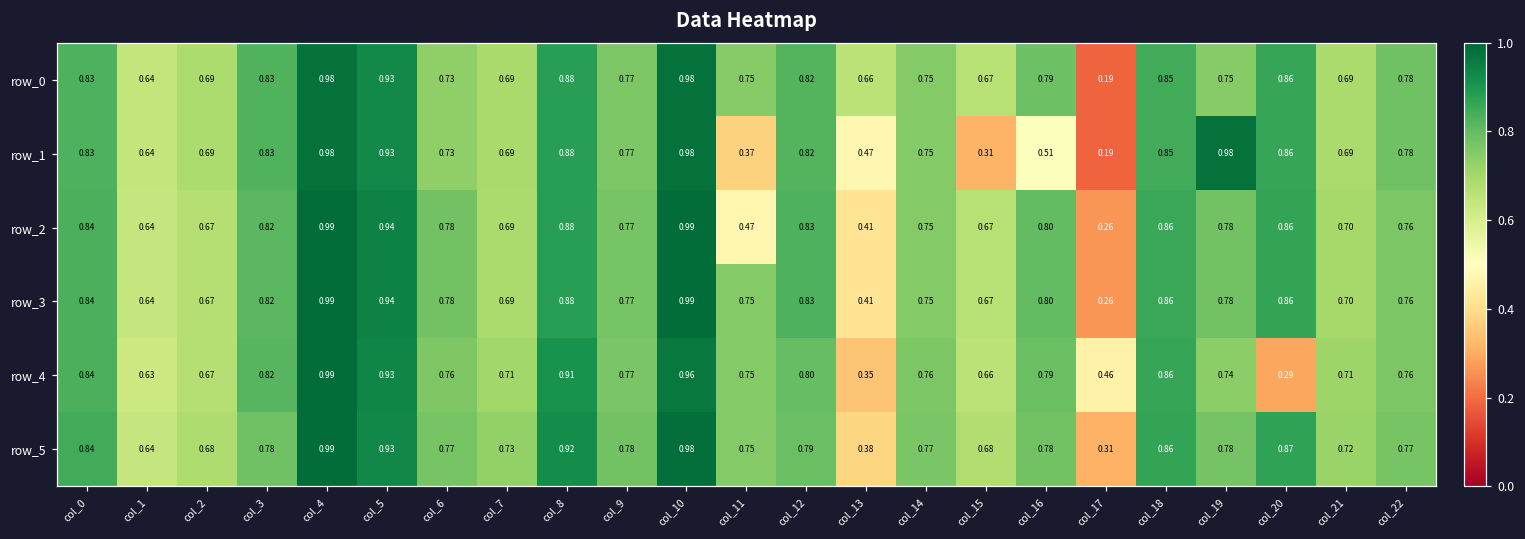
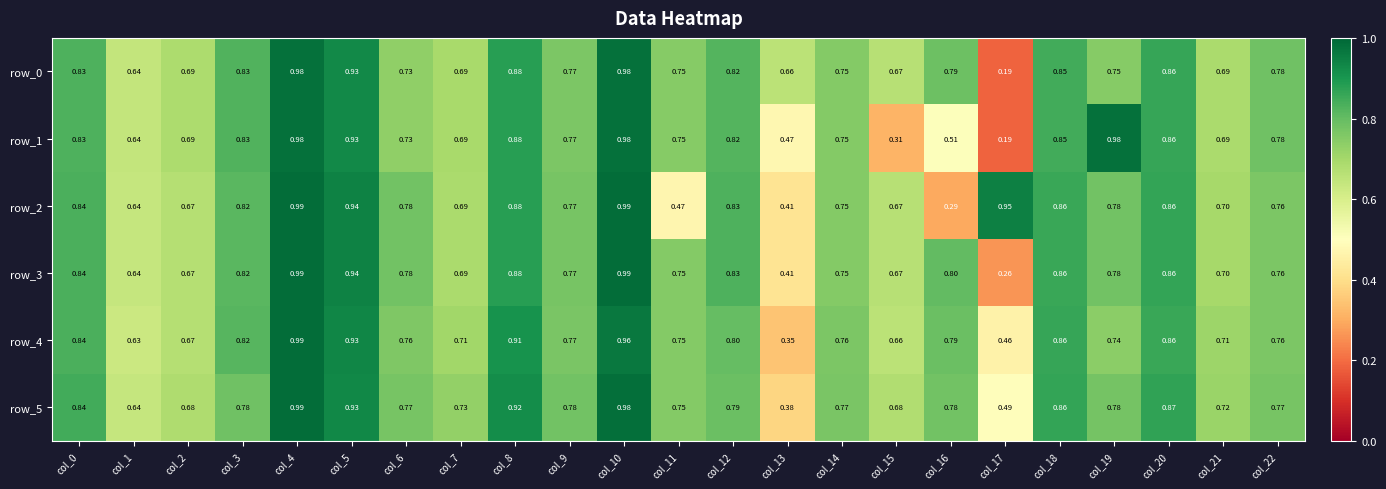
  {
    "row_0": {
      "col_0": 0.83,
      "col_1": 0.64,
      "col_2": 0.69,
      "col_3": 0.83,
      "col_4": 0.98,
      "col_5": 0.93,
      "col_6": 0.73,
      "col_7": 0.69,
      "col_8": 0.88,
      "col_9": 0.77,
      "col_10": 0.98,
      "col_11": 0.75,
      "col_12": 0.82,
      "col_13": 0.66,
      "col_14": 0.75,
      "col_15": 0.67,
      "col_16": 0.79,
      "col_17": 0.19,
      "col_18": 0.85,
      "col_19": 0.75,
      "col_20": 0.86,
      "col_21": 0.69,
      "col_22": 0.78
    },
    "row_1": {
      "col_0": 0.83,
      "col_1": 0.64,
      "col_2": 0.69,
      "col_3": 0.83,
      "col_4": 0.98,
      "col_5": 0.93,
      "col_6": 0.73,
      "col_7": 0.69,
      "col_8": 0.88,
      "col_9": 0.77,
      "col_10": 0.98,
-     "col_11": 0.37,
+     "col_11": 0.75,
      "col_12": 0.82,
      "col_13": 0.47,
      "col_14": 0.75,
      "col_15": 0.31,
      "col_16": 0.51,
      "col_17": 0.19,
      "col_18": 0.85,
      "col_19": 0.98,
      "col_20": 0.86,
      "col_21": 0.69,
      "col_22": 0.78
    },
    "row_2": {
      "col_0": 0.84,
      "col_1": 0.64,
      "col_2": 0.67,
      "col_3": 0.82,
      "col_4": 0.99,
      "col_5": 0.94,
      "col_6": 0.78,
      "col_7": 0.69,
      "col_8": 0.88,
      "col_9": 0.77,
      "col_10": 0.99,
      "col_11": 0.47,
      "col_12": 0.83,
      "col_13": 0.41,
      "col_14": 0.75,
      "col_15": 0.67,
-     "col_16": 0.80,
-     "col_17": 0.26,
+     "col_16": 0.29,
+     "col_17": 0.95,
      "col_18": 0.86,
      "col_19": 0.78,
      "col_20": 0.86,
      "col_21": 0.70,
      "col_22": 0.76
    },
    "row_3": {
      "col_0": 0.84,
      "col_1": 0.64,
      "col_2": 0.67,
      "col_3": 0.82,
      "col_4": 0.99,
      "col_5": 0.94,
      "col_6": 0.78,
      "col_7": 0.69,
      "col_8": 0.88,
      "col_9": 0.77,
      "col_10": 0.99,
      "col_11": 0.75,
      "col_12": 0.83,
      "col_13": 0.41,
      "col_14": 0.75,
      "col_15": 0.67,
      "col_16": 0.80,
      "col_17": 0.26,
      "col_18": 0.86,
      "col_19": 0.78,
      "col_20": 0.86,
      "col_21": 0.70,
      "col_22": 0.76
    },
    "row_4": {
      "col_0": 0.84,
      "col_1": 0.63,
      "col_2": 0.67,
      "col_3": 0.82,
      "col_4": 0.99,
      "col_5": 0.93,
      "col_6": 0.76,
      "col_7": 0.71,
      "col_8": 0.91,
      "col_9": 0.77,
      "col_10": 0.96,
      "col_11": 0.75,
      "col_12": 0.80,
      "col_13": 0.35,
      "col_14": 0.76,
      "col_15": 0.66,
      "col_16": 0.79,
      "col_17": 0.46,
      "col_18": 0.86,
      "col_19": 0.74,
-     "col_20": 0.29,
+     "col_20": 0.86,
      "col_21": 0.71,
      "col_22": 0.76
    },
    "row_5": {
      "col_0": 0.84,
      "col_1": 0.64,
      "col_2": 0.68,
      "col_3": 0.78,
      "col_4": 0.99,
      "col_5": 0.93,
      "col_6": 0.77,
      "col_7": 0.73,
      "col_8": 0.92,
      "col_9": 0.78,
      "col_10": 0.98,
      "col_11": 0.75,
      "col_12": 0.79,
      "col_13": 0.38,
      "col_14": 0.77,
      "col_15": 0.68,
      "col_16": 0.78,
-     "col_17": 0.31,
+     "col_17": 0.49,
      "col_18": 0.86,
      "col_19": 0.78,
      "col_20": 0.87,
      "col_21": 0.72,
      "col_22": 0.77
    }
  }
